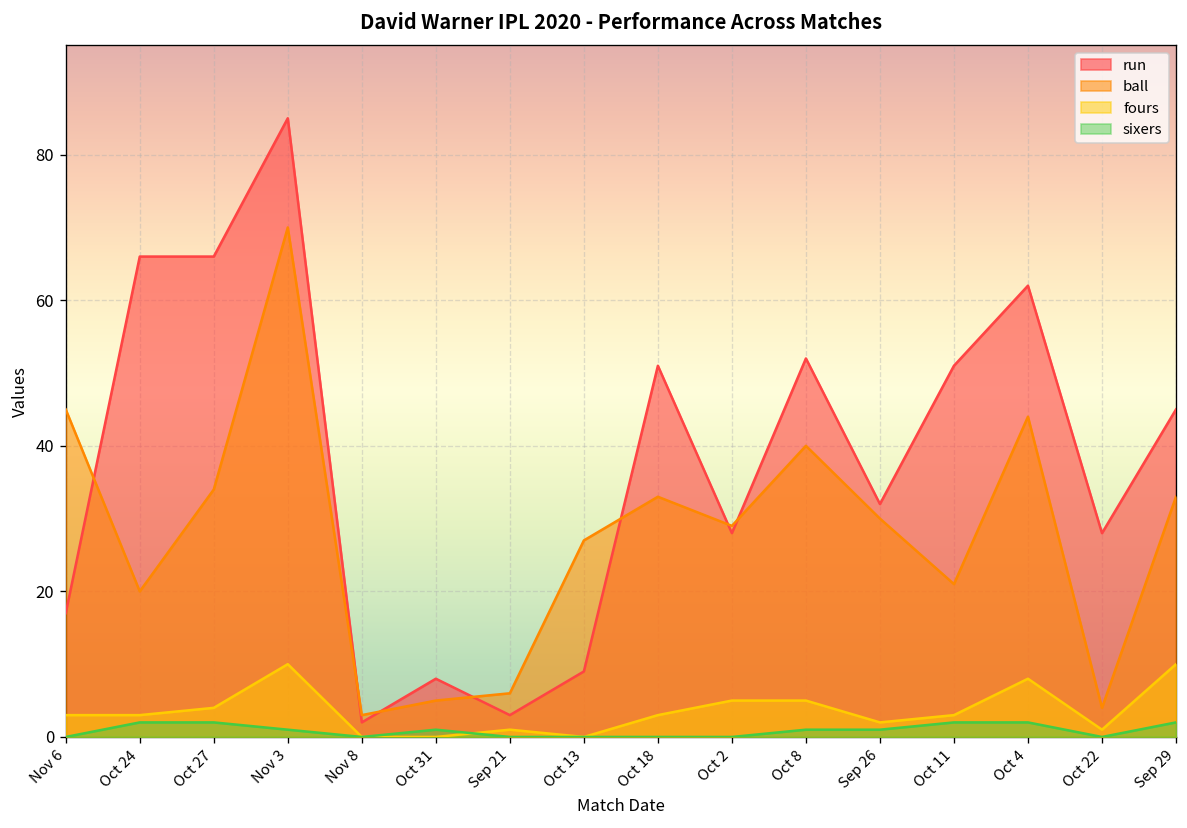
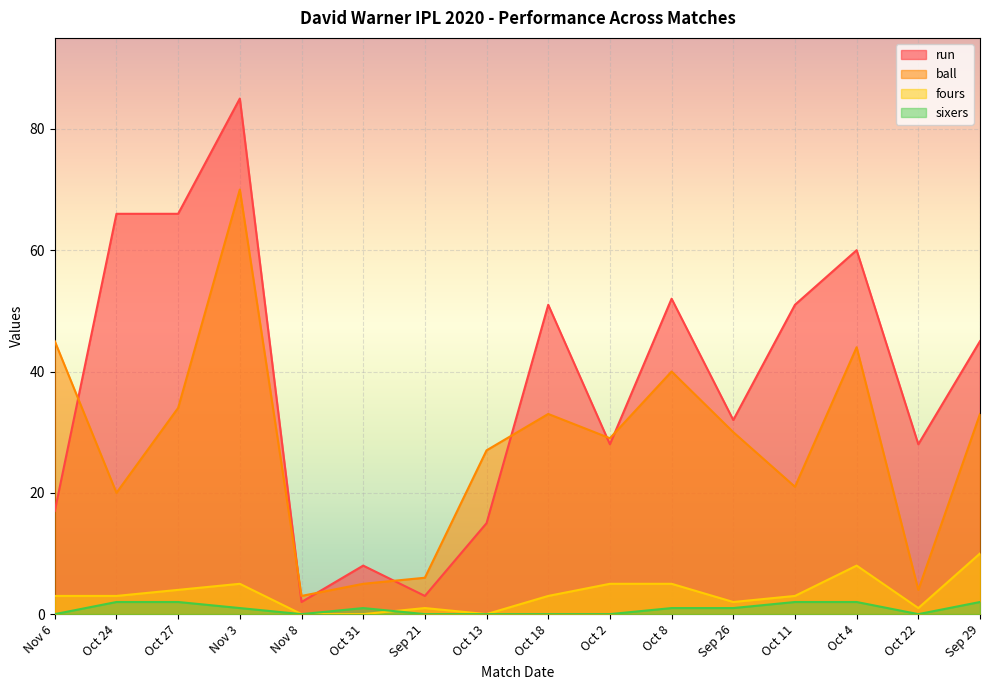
  {
    "run": {
      "Nov 6": 17,
      "Oct 24": 66,
      "Oct 27": 66,
      "Nov 3": 85,
      "Nov 8": 2,
      "Oct 31": 8,
      "Sep 21": 3,
-     "Oct 13": 9,
+     "Oct 13": 15,
      "Oct 18": 51,
      "Oct 2": 28,
      "Oct 8": 52,
      "Sep 26": 32,
      "Oct 11": 51,
-     "Oct 4": 62,
+     "Oct 4": 60,
      "Oct 22": 28,
      "Sep 29": 45
    },
    "ball": {
      "Nov 6": 45,
      "Oct 24": 20,
      "Oct 27": 34,
      "Nov 3": 70,
      "Nov 8": 3,
      "Oct 31": 5,
      "Sep 21": 6,
      "Oct 13": 27,
      "Oct 18": 33,
      "Oct 2": 29,
      "Oct 8": 40,
      "Sep 26": 30,
      "Oct 11": 21,
      "Oct 4": 44,
      "Oct 22": 4,
      "Sep 29": 33
    },
    "fours": {
      "Nov 6": 3,
      "Oct 24": 3,
      "Oct 27": 4,
-     "Nov 3": 10,
+     "Nov 3": 5,
      "Oct 31": 0,
      "Sep 21": 1,
      "Oct 18": 3,
      "Oct 2": 5,
      "Oct 8": 5,
      "Sep 26": 2,
      "Oct 11": 3,
      "Oct 4": 8,
      "Oct 22": 1,
      "Sep 29": 10
    },
    "sixers": {
      "Nov 6": 0,
      "Oct 24": 2,
      "Oct 27": 2,
      "Nov 3": 1,
      "Oct 31": 1,
      "Sep 21": 0,
      "Oct 18": 0,
      "Oct 2": 0,
      "Oct 8": 1,
      "Sep 26": 1,
      "Oct 11": 2,
      "Oct 4": 2,
      "Oct 22": 0,
      "Sep 29": 2
    }
  }
